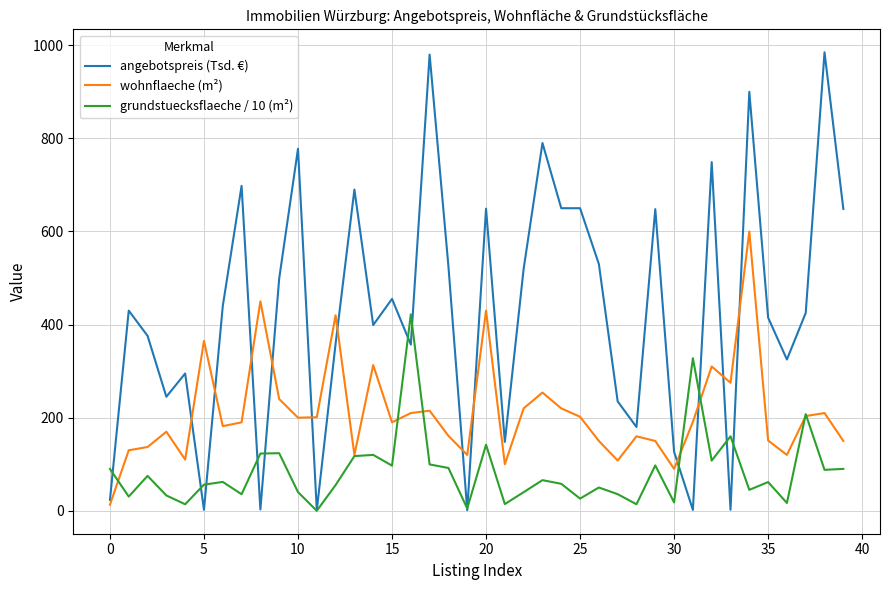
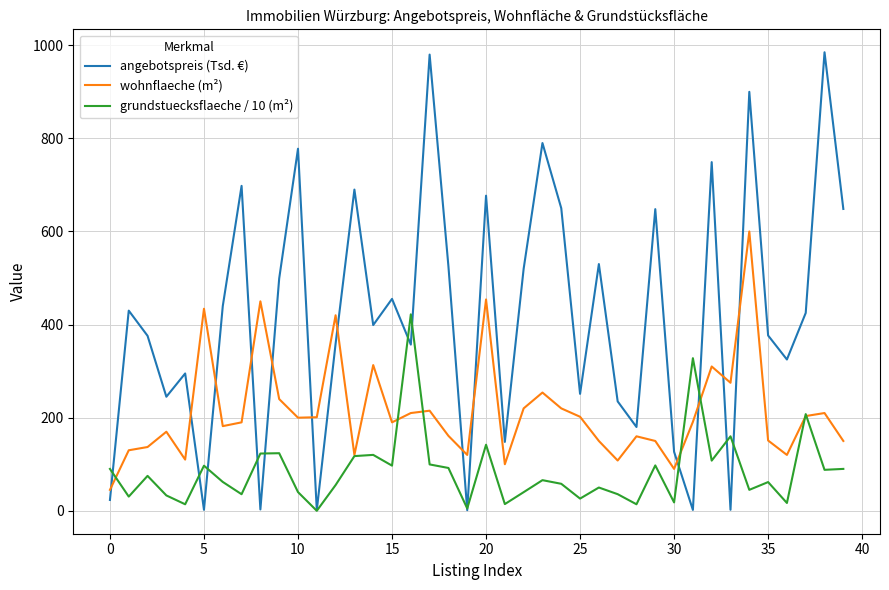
  {
    "angebotspreis (Tsd. €)": {
      "0": 20,
      "5": 0,
      "10": 780,
      "15": 460,
-     "20": 650,
-     "25": 650,
+     "20": 680,
+     "25": 250,
      "30": 130,
-     "35": 420
+     "35": 380
    },
    "wohnflaeche (m²)": {
-     "0": 10,
-     "5": 370,
+     "0": 50,
+     "5": 430,
      "10": 200,
      "15": 190,
-     "20": 430,
+     "20": 450,
      "25": 200,
      "30": 90,
      "35": 150
    },
    "grundstuecksflaeche / 10 (m²)": {
      "0": 90,
-     "5": 60,
+     "5": 100,
      "10": 40,
      "15": 100,
      "20": 140,
      "25": 30,
      "30": 20,
      "35": 60
    }
  }
